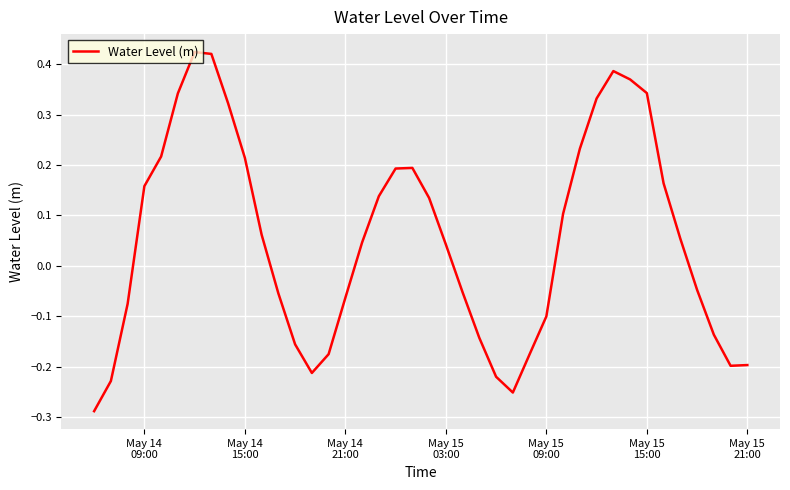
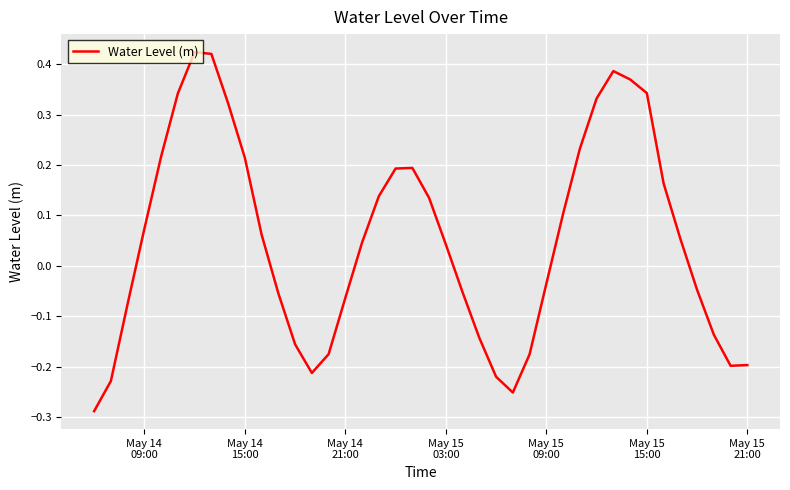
  {
-   "May 14 09:00": 0.16,
+   "May 14 09:00": 0.07,
    "May 14 15:00": 0.21,
    "May 14 21:00": -0.06,
    "May 15 03:00": 0.04,
-   "May 15 09:00": -0.10,
+   "May 15 09:00": -0.04,
    "May 15 15:00": 0.34,
    "May 15 21:00": -0.20
  }
